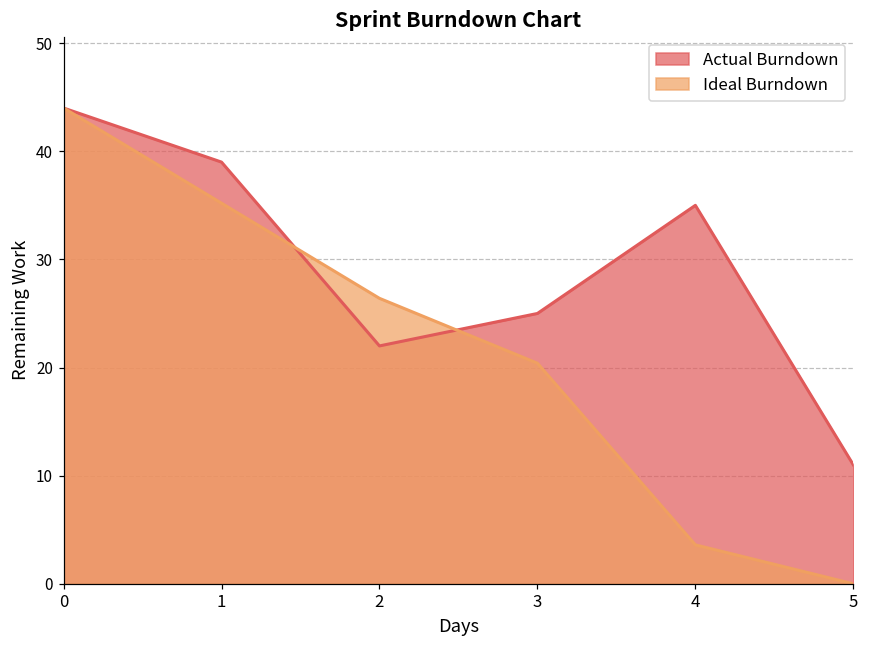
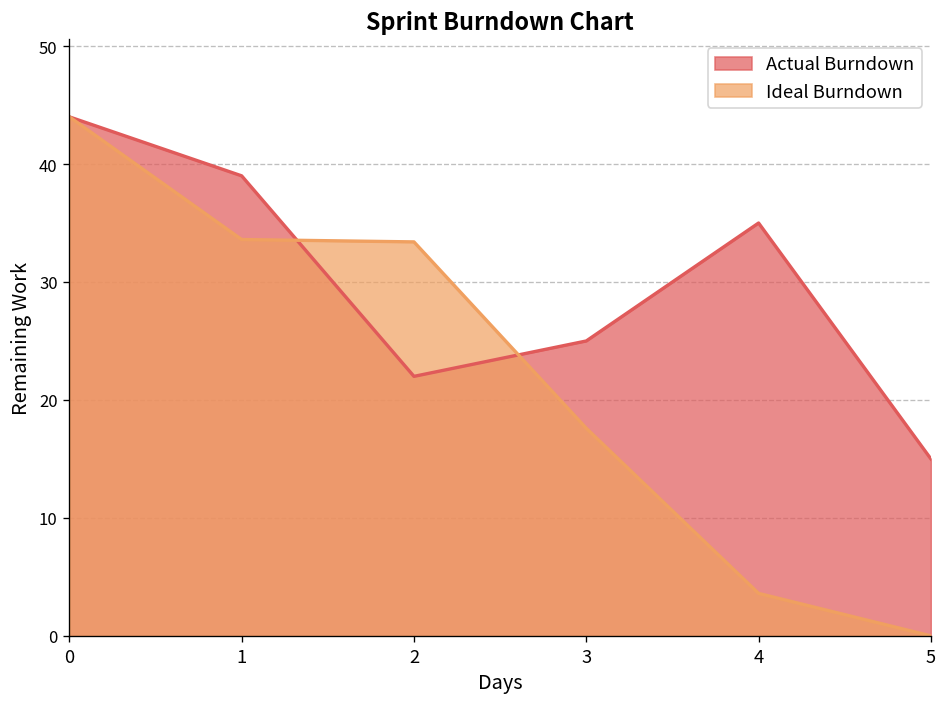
  {
    "Actual Burndown": {
      "1": 39,
      "2": 22,
      "3": 25,
      "4": 35,
-     "5": 11
+     "5": 15
    },
    "Ideal Burndown": {
-     "1": 35,
-     "2": 26,
-     "3": 20,
+     "1": 34,
+     "2": 33,
+     "3": 18,
      "4": 4,
      "5": 0
    }
  }
